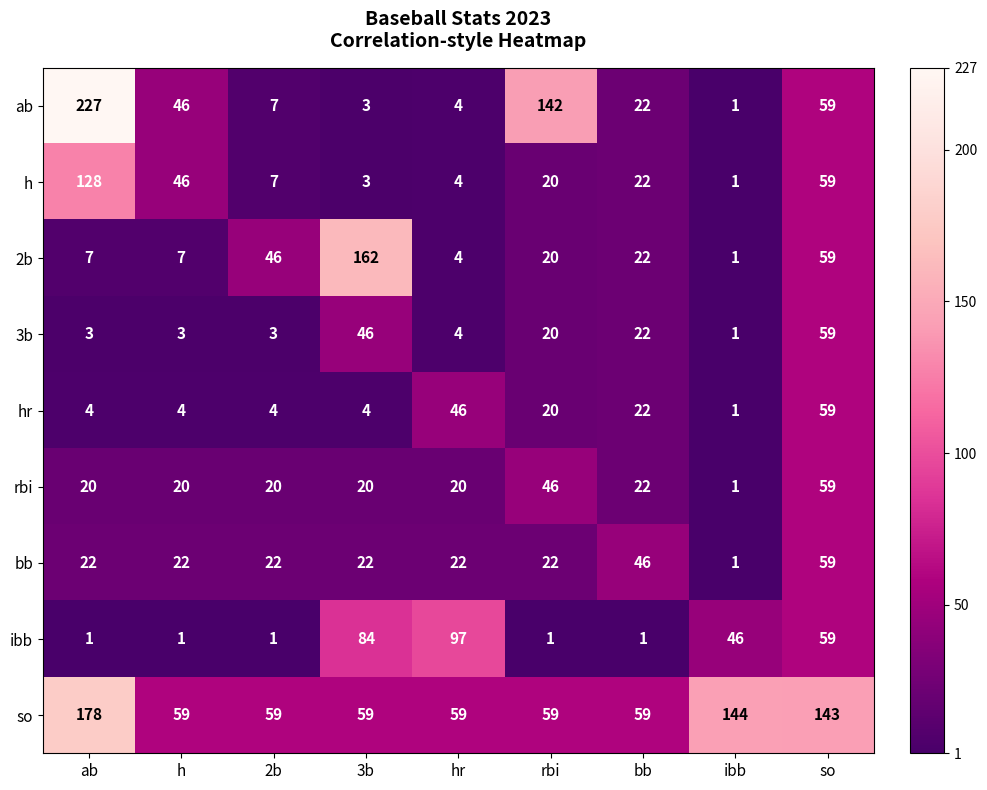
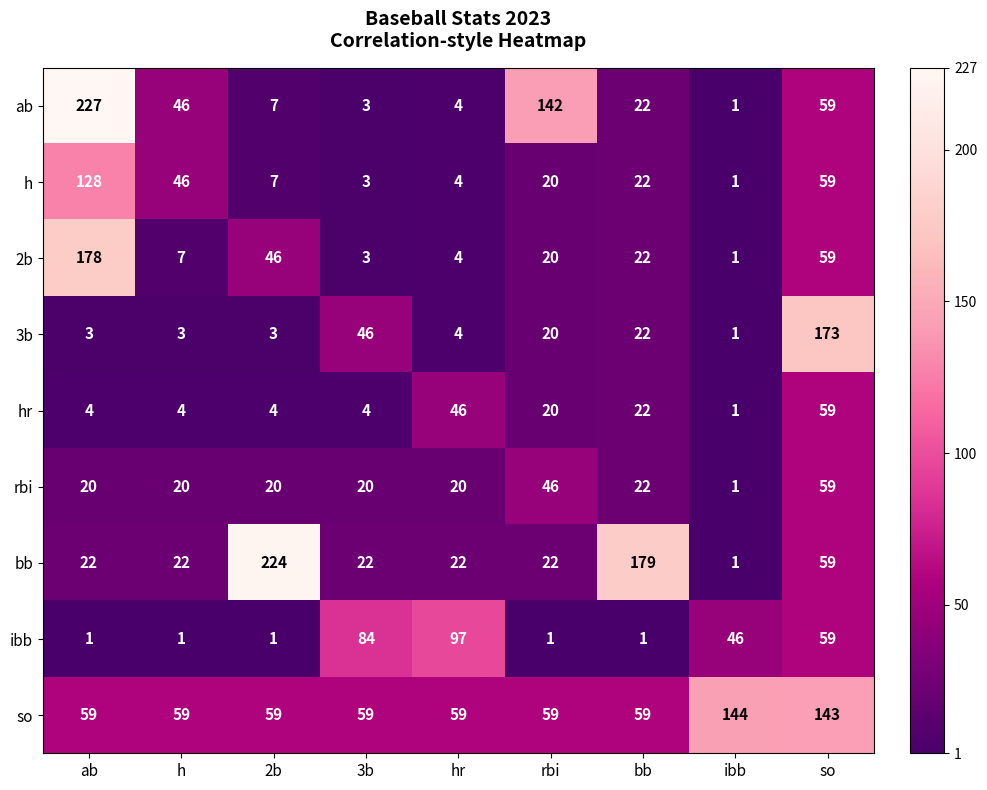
  {
    "ab": {
      "ab": 227,
      "h": 46,
      "2b": 7,
      "3b": 3,
      "hr": 4,
      "rbi": 142,
      "bb": 22,
      "ibb": 1,
      "so": 59
    },
    "h": {
      "ab": 128,
      "h": 46,
      "2b": 7,
      "3b": 3,
      "hr": 4,
      "rbi": 20,
      "bb": 22,
      "ibb": 1,
      "so": 59
    },
    "2b": {
-     "ab": 7,
+     "ab": 178,
      "h": 7,
      "2b": 46,
-     "3b": 162,
+     "3b": 3,
      "hr": 4,
      "rbi": 20,
      "bb": 22,
      "ibb": 1,
      "so": 59
    },
    "3b": {
      "ab": 3,
      "h": 3,
      "2b": 3,
      "3b": 46,
      "hr": 4,
      "rbi": 20,
      "bb": 22,
      "ibb": 1,
-     "so": 59
+     "so": 173
    },
    "hr": {
      "ab": 4,
      "h": 4,
      "2b": 4,
      "3b": 4,
      "hr": 46,
      "rbi": 20,
      "bb": 22,
      "ibb": 1,
      "so": 59
    },
    "rbi": {
      "ab": 20,
      "h": 20,
      "2b": 20,
      "3b": 20,
      "hr": 20,
      "rbi": 46,
      "bb": 22,
      "ibb": 1,
      "so": 59
    },
    "bb": {
      "ab": 22,
      "h": 22,
-     "2b": 22,
+     "2b": 224,
      "3b": 22,
      "hr": 22,
      "rbi": 22,
-     "bb": 46,
+     "bb": 179,
      "ibb": 1,
      "so": 59
    },
    "ibb": {
      "ab": 1,
      "h": 1,
      "2b": 1,
      "3b": 84,
      "hr": 97,
      "rbi": 1,
      "bb": 1,
      "ibb": 46,
      "so": 59
    },
    "so": {
-     "ab": 178,
+     "ab": 59,
      "h": 59,
      "2b": 59,
      "3b": 59,
      "hr": 59,
      "rbi": 59,
      "bb": 59,
      "ibb": 144,
      "so": 143
    }
  }
